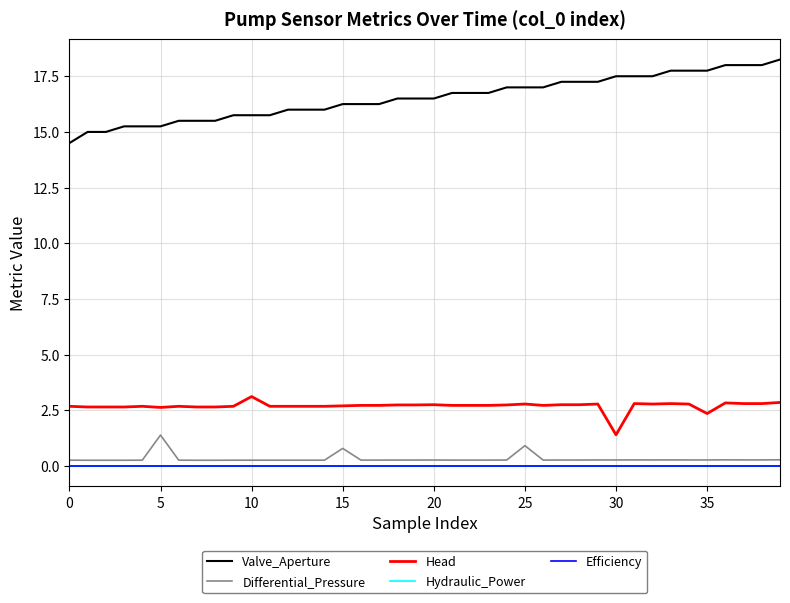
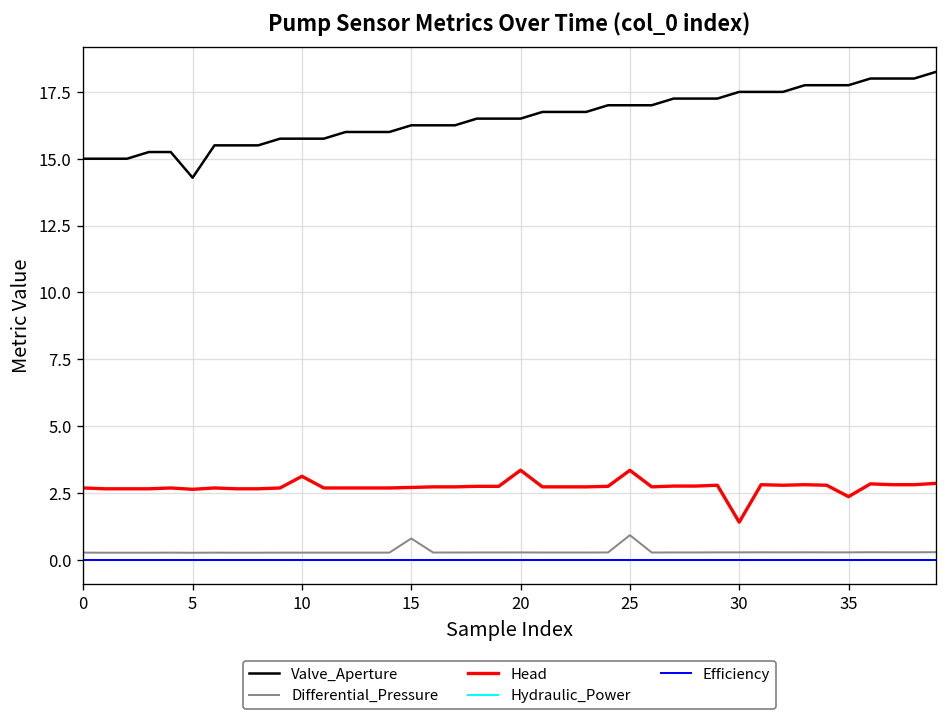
  {
    "Valve_Aperture": {
-     "0": 14.5,
-     "5": 15.3,
+     "0": 15.0,
+     "5": 14.3,
      "10": 15.8,
      "15": 16.3,
      "20": 16.5,
      "25": 17.0,
      "30": 17.5,
      "35": 17.8
    },
    "Differential_Pressure": {
      "0": 0.3,
-     "5": 1.4,
+     "5": 0.3,
      "10": 0.3,
      "15": 0.8,
      "20": 0.3,
      "25": 0.9,
      "30": 0.3,
      "35": 0.3
    },
    "Head": {
      "0": 2.7,
      "5": 2.6,
      "10": 3.1,
      "15": 2.7,
-     "20": 2.8,
-     "25": 2.8,
+     "20": 3.3,
+     "25": 3.3,
      "30": 1.4,
      "35": 2.4
    },
    "Efficiency": {
      "0": 0.0,
      "5": 0.0,
      "10": 0.0,
      "15": 0.0,
      "20": 0.0,
      "25": 0.0,
      "30": 0.0,
      "35": 0.0
    }
  }
